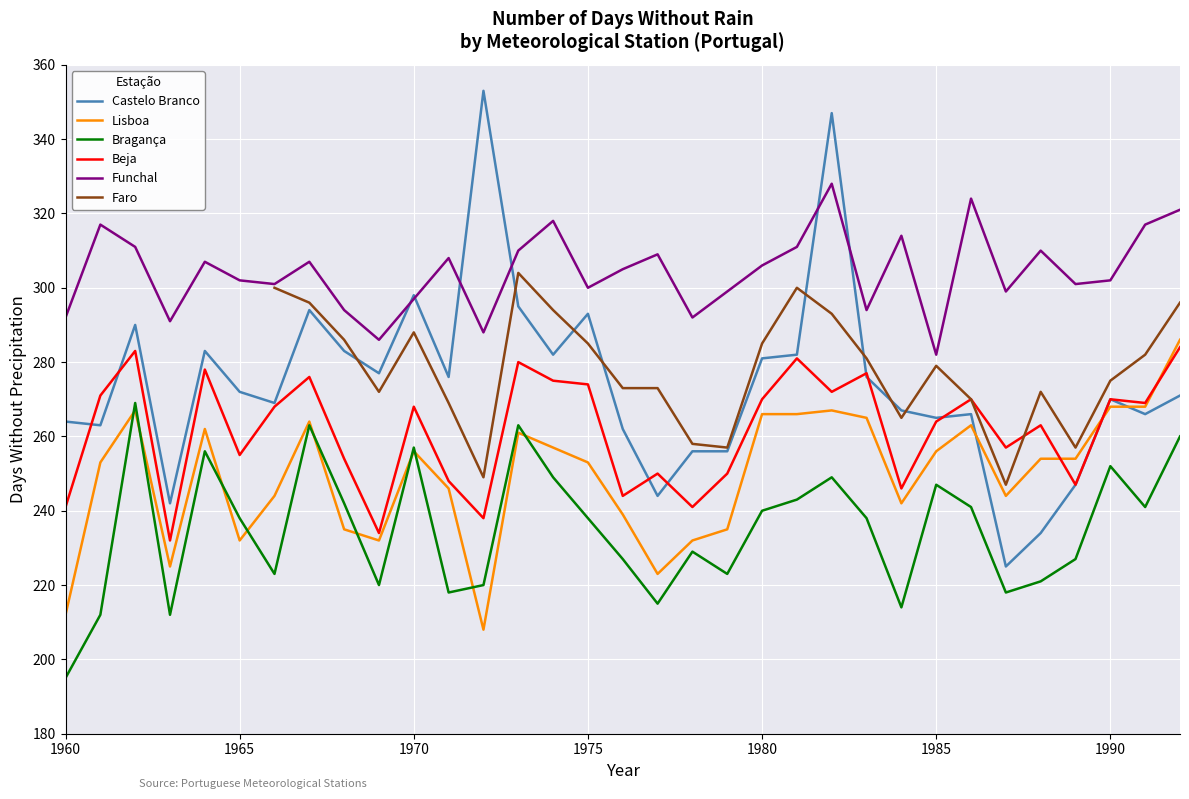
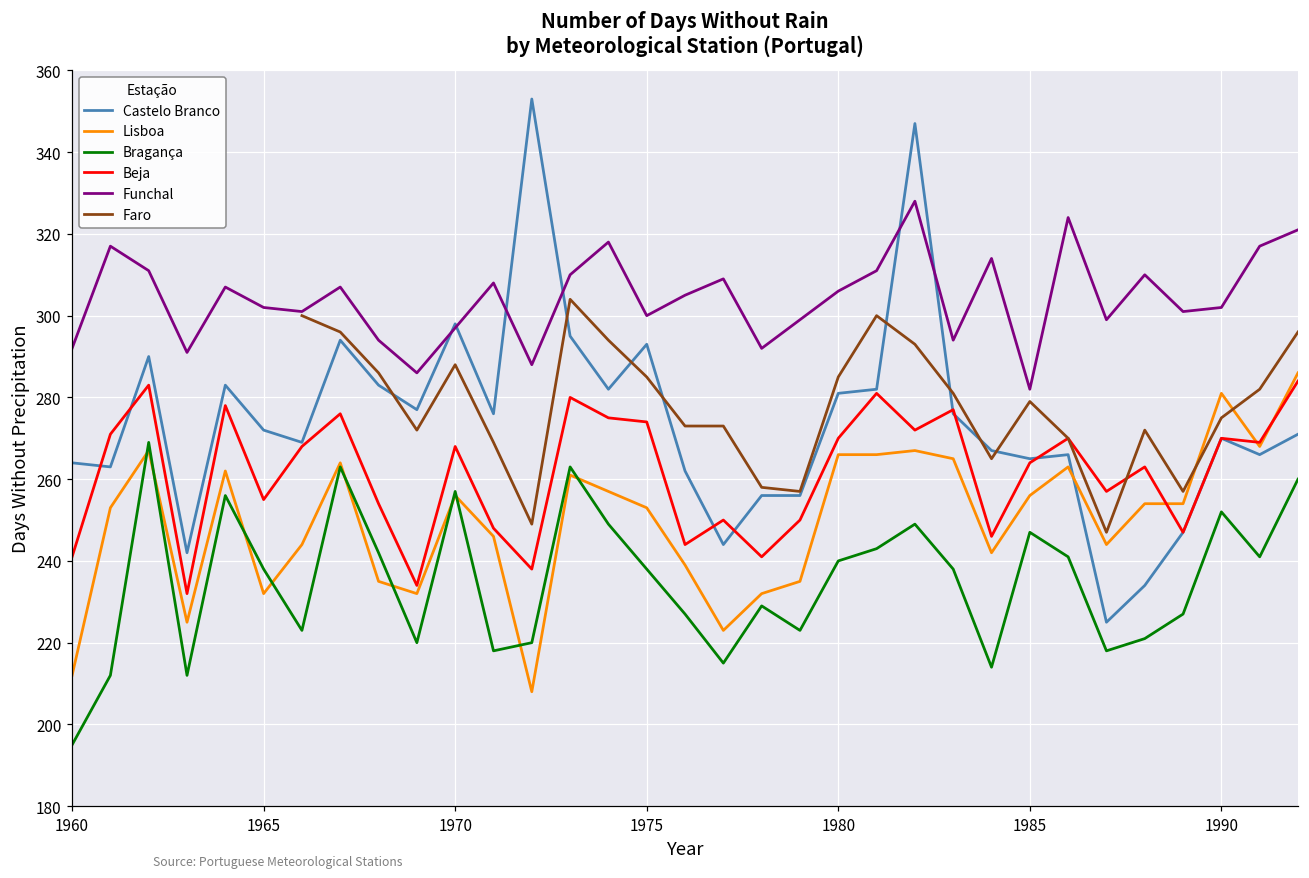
  {
    "Castelo Branco": {
      "1960": 264,
      "1965": 272,
      "1970": 298,
      "1975": 293,
      "1980": 281,
      "1985": 265
    },
    "Lisboa": {
      "1960": 212,
      "1965": 232,
      "1970": 256,
      "1975": 253,
      "1980": 266,
      "1985": 256,
-     "1990": 268
+     "1990": 281
    },
    "Bragança": {
      "1960": 195,
      "1965": 238,
      "1970": 257,
      "1975": 238,
      "1980": 240,
      "1985": 247,
      "1990": 252
    },
    "Beja": {
      "1960": 241,
      "1965": 255,
      "1970": 268,
      "1975": 274,
      "1980": 270,
      "1985": 264
    },
    "Funchal": {
      "1960": 292,
      "1965": 302,
      "1970": 297,
      "1975": 300,
      "1980": 306,
      "1985": 282,
      "1990": 302
    },
    "Faro": {
      "1970": 288,
      "1975": 285,
      "1980": 285,
      "1985": 279,
      "1990": 275
    }
  }
